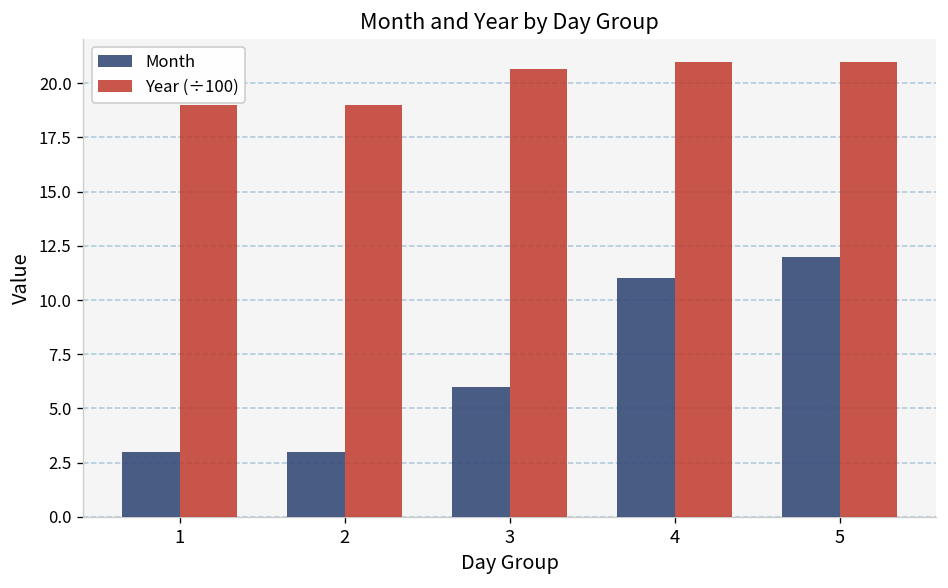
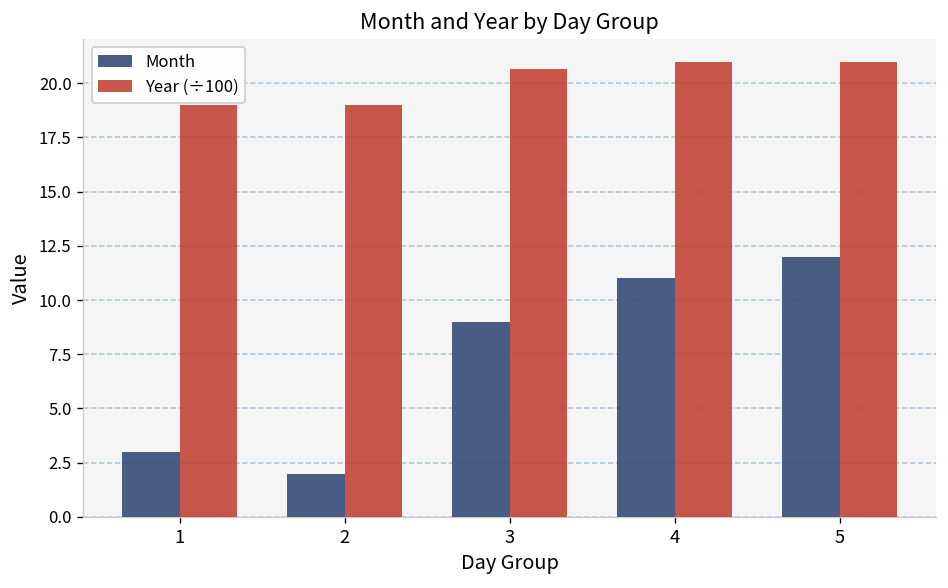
  {
    "Month": {
      "1": 3,
-     "2": 3,
-     "3": 6,
+     "2": 2,
+     "3": 9,
      "4": 11,
      "5": 12
    },
    "Year (÷100)": {
      "1": 19,
      "2": 19,
      "3": 20.7,
      "4": 21,
      "5": 21
    }
  }
